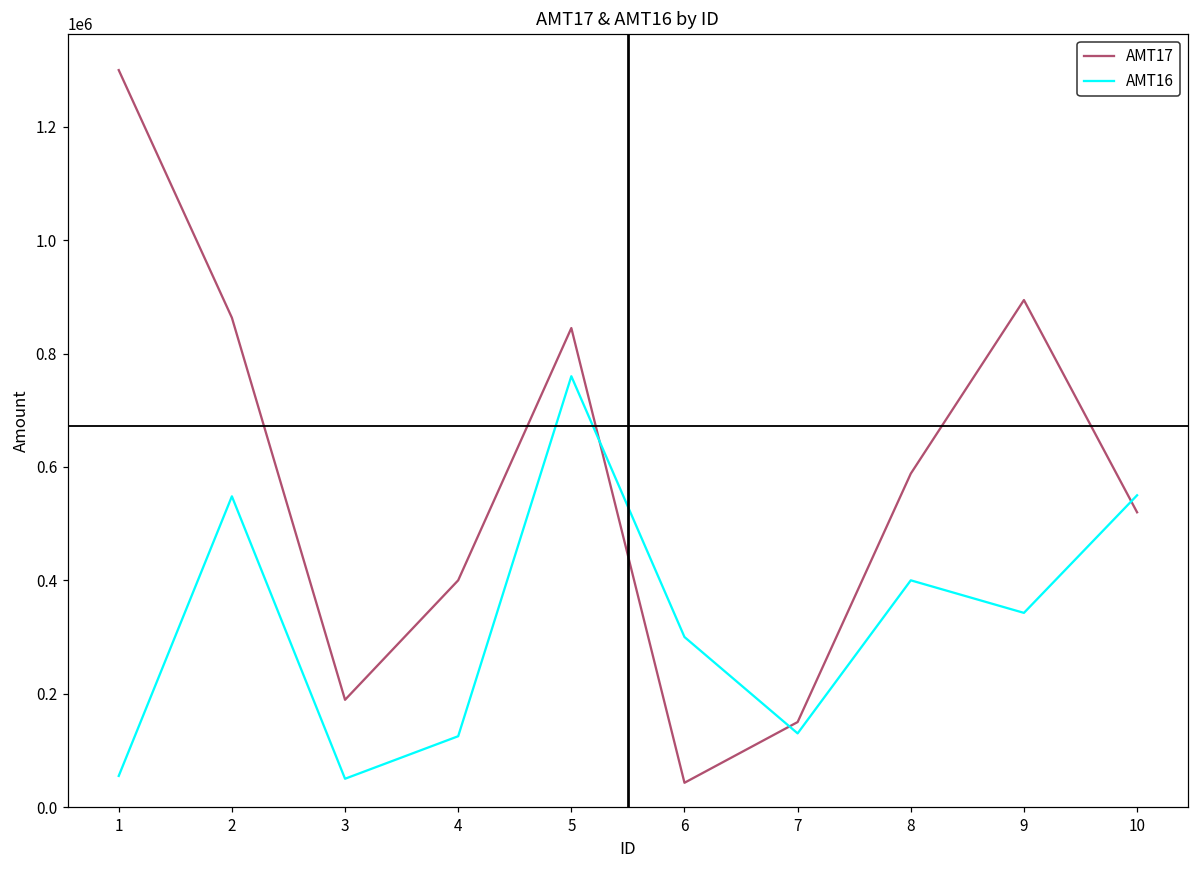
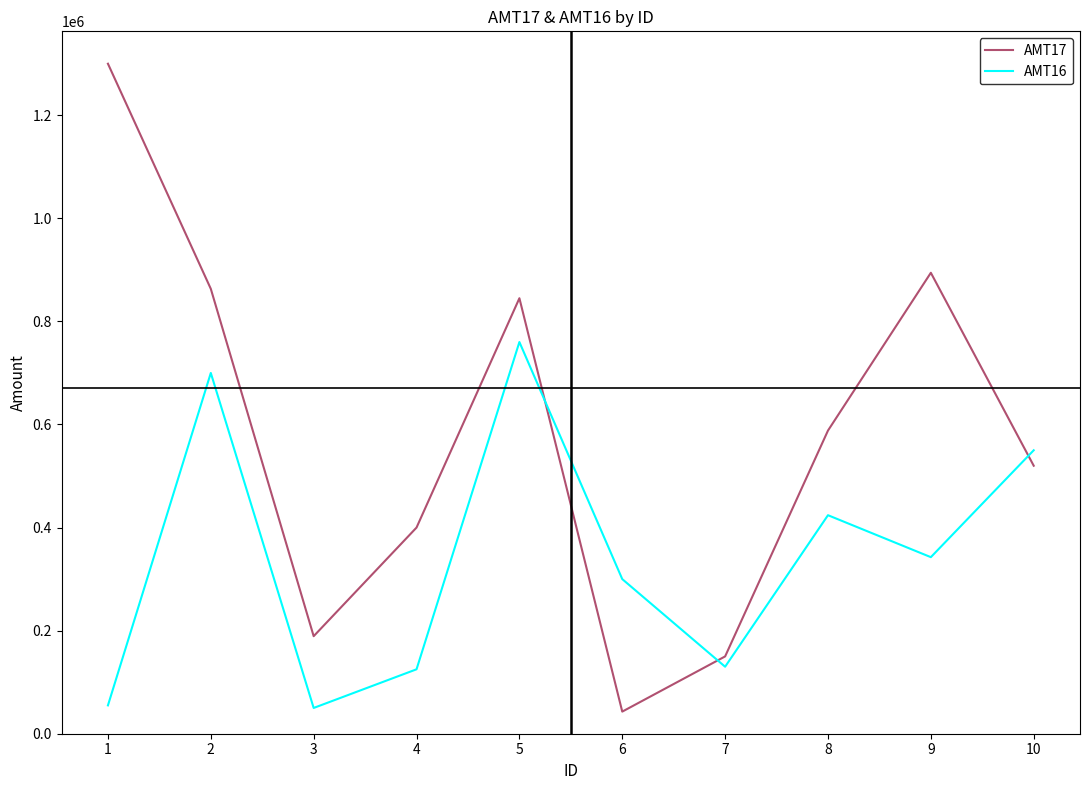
  {
    "AMT17": {
      "1": 1300000,
      "2": 860000,
      "3": 190000,
      "4": 400000,
      "5": 850000,
      "6": 40000,
      "7": 150000,
      "8": 590000,
      "9": 890000,
      "10": 520000
    },
    "AMT16": {
      "1": 60000,
-     "2": 550000,
+     "2": 700000,
      "3": 50000,
      "4": 130000,
      "5": 760000,
      "6": 300000,
      "7": 130000,
-     "8": 400000,
+     "8": 420000,
      "9": 340000,
      "10": 550000
    }
  }
